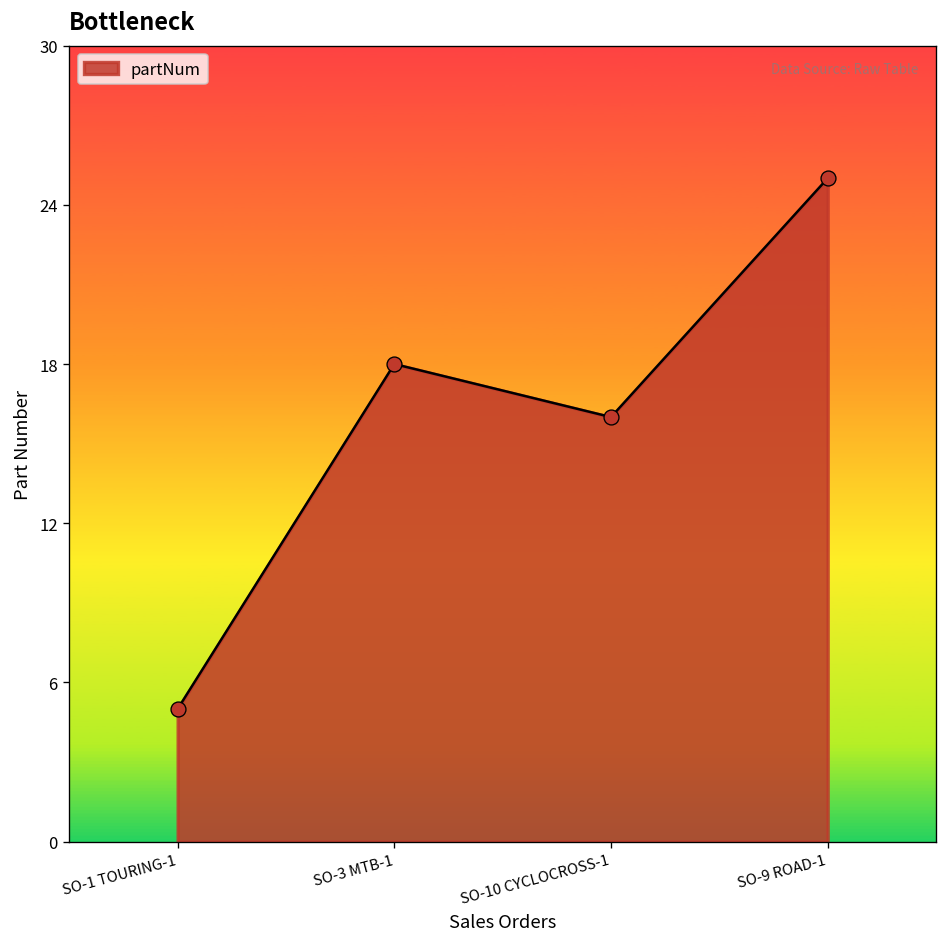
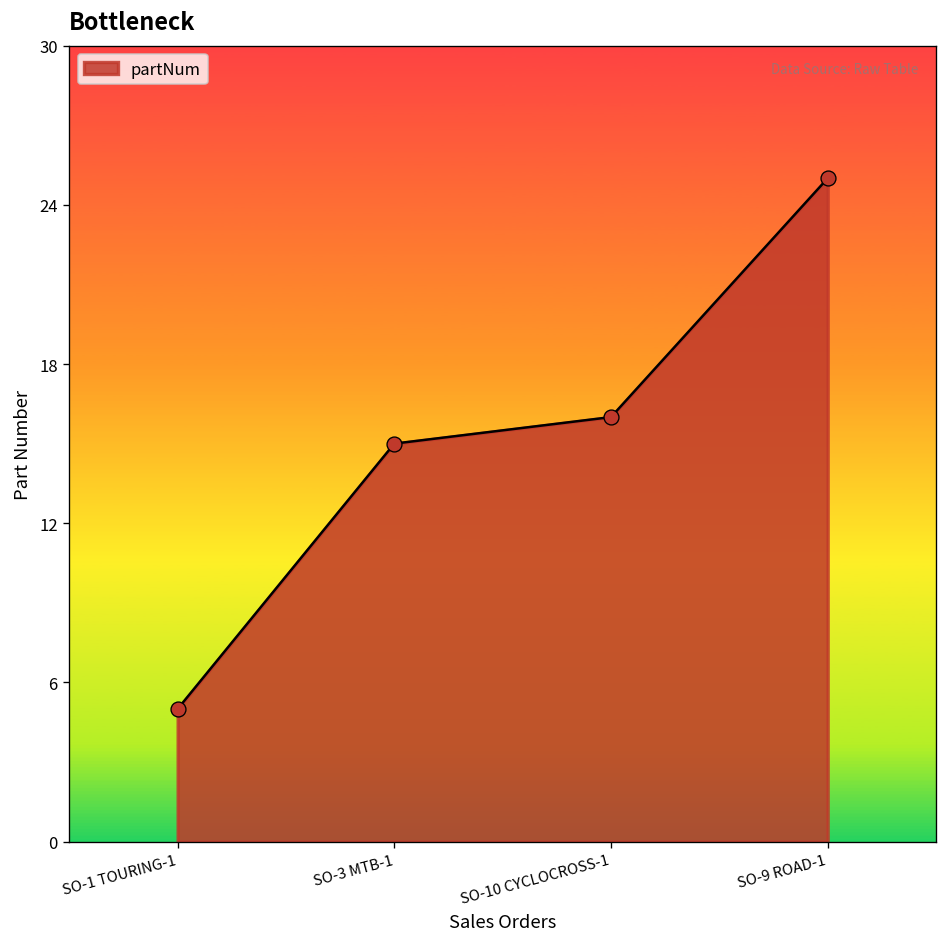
  {
    "SO-1 TOURING-1": 5,
-   "SO-3 MTB-1": 18,
+   "SO-3 MTB-1": 15,
    "SO-10 CYCLOCROSS-1": 16,
    "SO-9 ROAD-1": 25
  }
